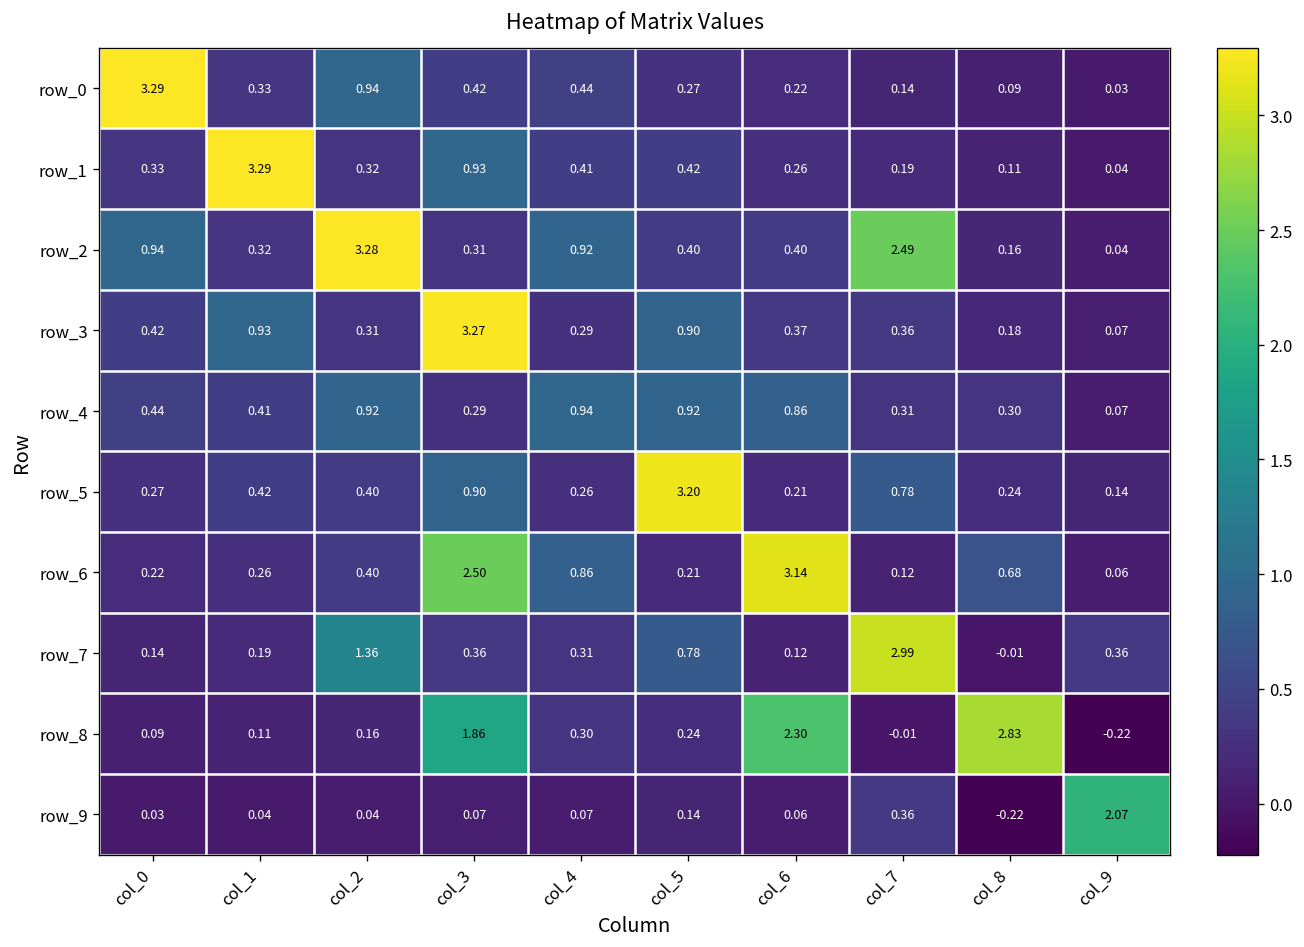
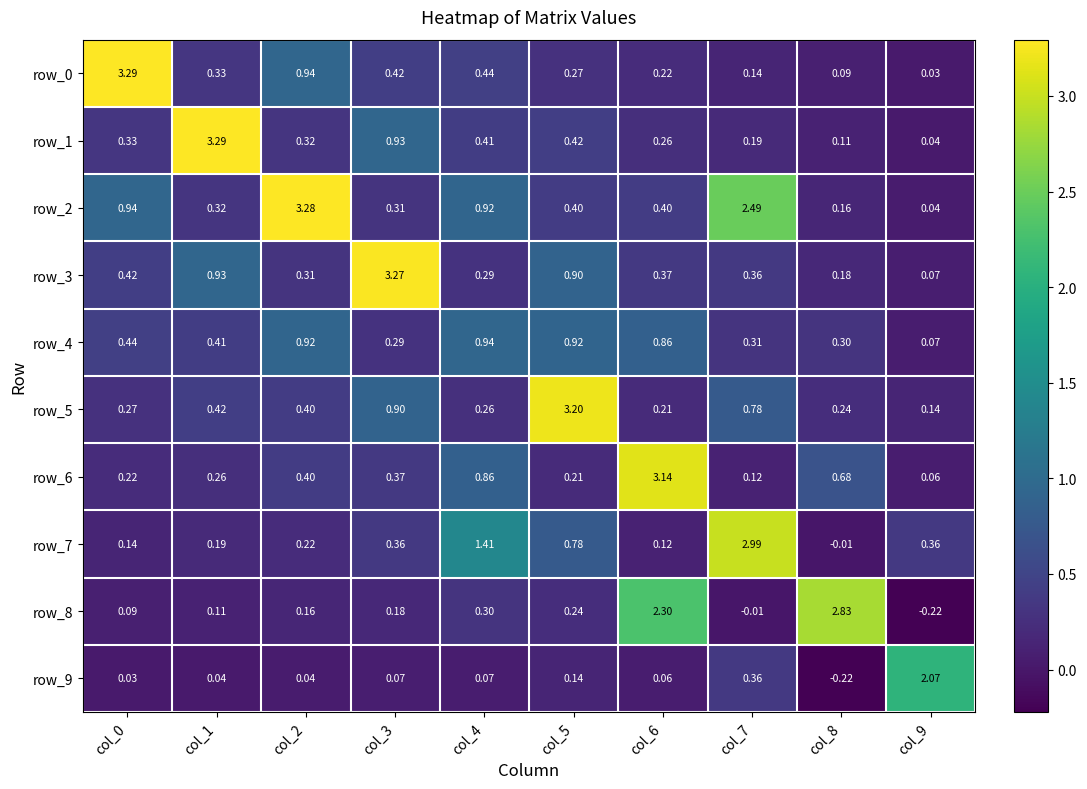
  {
    "row_0": {
      "col_0": 3.29,
      "col_1": 0.33,
      "col_2": 0.94,
      "col_3": 0.42,
      "col_4": 0.44,
      "col_5": 0.27,
      "col_6": 0.22,
      "col_7": 0.14,
      "col_8": 0.09,
      "col_9": 0.03
    },
    "row_1": {
      "col_0": 0.33,
      "col_1": 3.29,
      "col_2": 0.32,
      "col_3": 0.93,
      "col_4": 0.41,
      "col_5": 0.42,
      "col_6": 0.26,
      "col_7": 0.19,
      "col_8": 0.11,
      "col_9": 0.04
    },
    "row_2": {
      "col_0": 0.94,
      "col_1": 0.32,
      "col_2": 3.28,
      "col_3": 0.31,
      "col_4": 0.92,
      "col_5": 0.40,
      "col_6": 0.40,
      "col_7": 2.49,
      "col_8": 0.16,
      "col_9": 0.04
    },
    "row_3": {
      "col_0": 0.42,
      "col_1": 0.93,
      "col_2": 0.31,
      "col_3": 3.27,
      "col_4": 0.29,
      "col_5": 0.90,
      "col_6": 0.37,
      "col_7": 0.36,
      "col_8": 0.18,
      "col_9": 0.07
    },
    "row_4": {
      "col_0": 0.44,
      "col_1": 0.41,
      "col_2": 0.92,
      "col_3": 0.29,
      "col_4": 0.94,
      "col_5": 0.92,
      "col_6": 0.86,
      "col_7": 0.31,
      "col_8": 0.30,
      "col_9": 0.07
    },
    "row_5": {
      "col_0": 0.27,
      "col_1": 0.42,
      "col_2": 0.40,
      "col_3": 0.90,
      "col_4": 0.26,
      "col_5": 3.20,
      "col_6": 0.21,
      "col_7": 0.78,
      "col_8": 0.24,
      "col_9": 0.14
    },
    "row_6": {
      "col_0": 0.22,
      "col_1": 0.26,
      "col_2": 0.40,
-     "col_3": 2.50,
+     "col_3": 0.37,
      "col_4": 0.86,
      "col_5": 0.21,
      "col_6": 3.14,
      "col_7": 0.12,
      "col_8": 0.68,
      "col_9": 0.06
    },
    "row_7": {
      "col_0": 0.14,
      "col_1": 0.19,
-     "col_2": 1.36,
+     "col_2": 0.22,
      "col_3": 0.36,
-     "col_4": 0.31,
+     "col_4": 1.41,
      "col_5": 0.78,
      "col_6": 0.12,
      "col_7": 2.99,
      "col_8": -0.01,
      "col_9": 0.36
    },
    "row_8": {
      "col_0": 0.09,
      "col_1": 0.11,
      "col_2": 0.16,
-     "col_3": 1.86,
+     "col_3": 0.18,
      "col_4": 0.30,
      "col_5": 0.24,
      "col_6": 2.30,
      "col_7": -0.01,
      "col_8": 2.83,
      "col_9": -0.22
    },
    "row_9": {
      "col_0": 0.03,
      "col_1": 0.04,
      "col_2": 0.04,
      "col_3": 0.07,
      "col_4": 0.07,
      "col_5": 0.14,
      "col_6": 0.06,
      "col_7": 0.36,
      "col_8": -0.22,
      "col_9": 2.07
    }
  }
